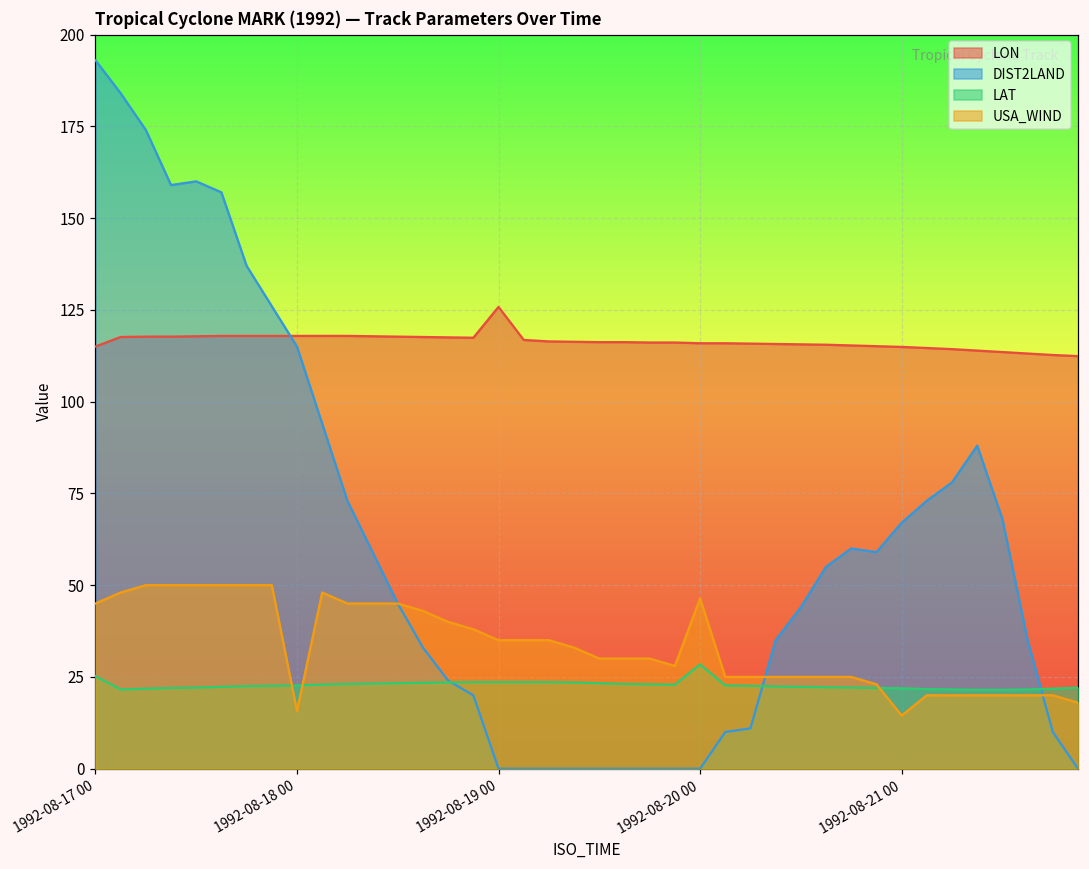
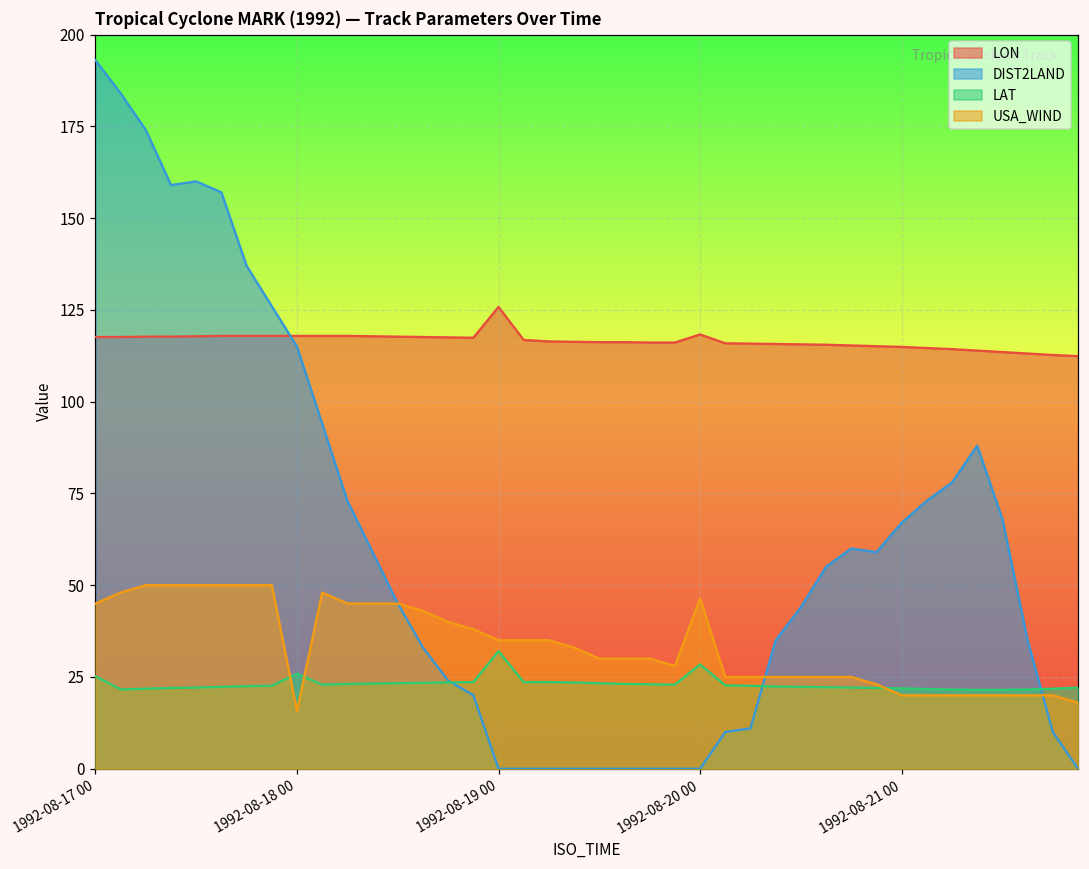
  {
    "LON": {
-     "1992-08-17 00": 115,
+     "1992-08-17 00": 118,
      "1992-08-18 00": 118,
      "1992-08-19 00": 126,
-     "1992-08-20 00": 116,
+     "1992-08-20 00": 118,
      "1992-08-21 00": 115
    },
    "DIST2LAND": {
      "1992-08-17 00": 193,
      "1992-08-18 00": 115,
      "1992-08-19 00": 0,
      "1992-08-20 00": 0,
      "1992-08-21 00": 67
    },
    "LAT": {
      "1992-08-17 00": 25,
-     "1992-08-18 00": 23,
-     "1992-08-19 00": 24,
+     "1992-08-18 00": 26,
+     "1992-08-19 00": 32,
      "1992-08-20 00": 28,
      "1992-08-21 00": 22
    },
    "USA_WIND": {
      "1992-08-17 00": 45,
      "1992-08-18 00": 16,
      "1992-08-19 00": 35,
      "1992-08-20 00": 46,
-     "1992-08-21 00": 15
+     "1992-08-21 00": 20
    }
  }
